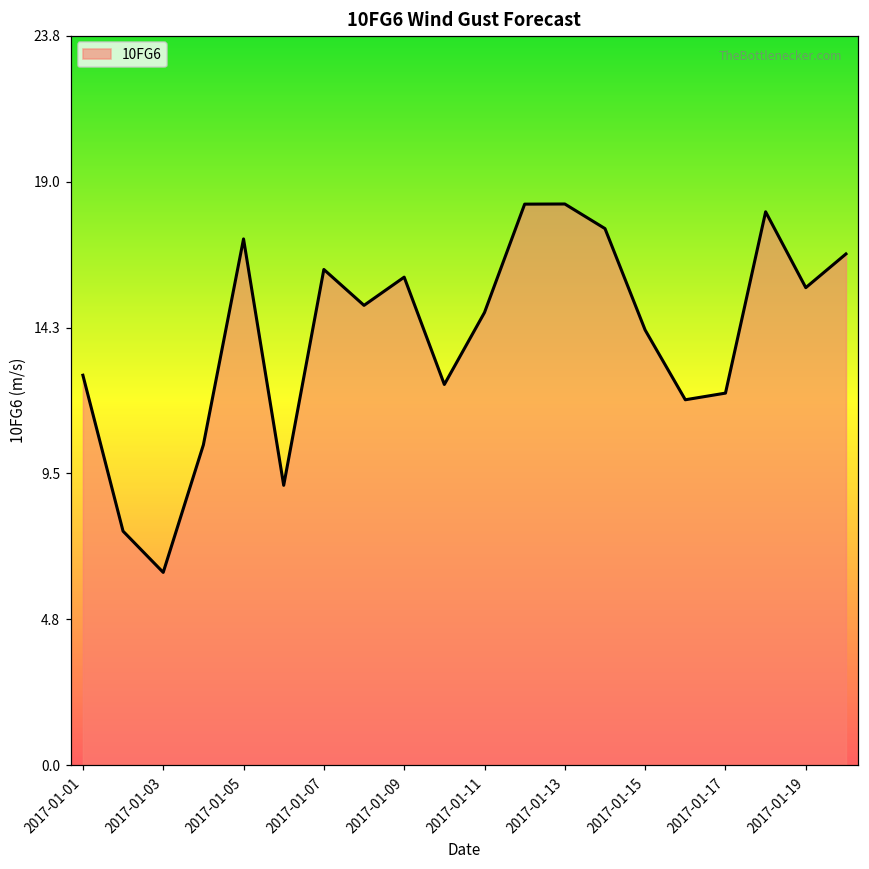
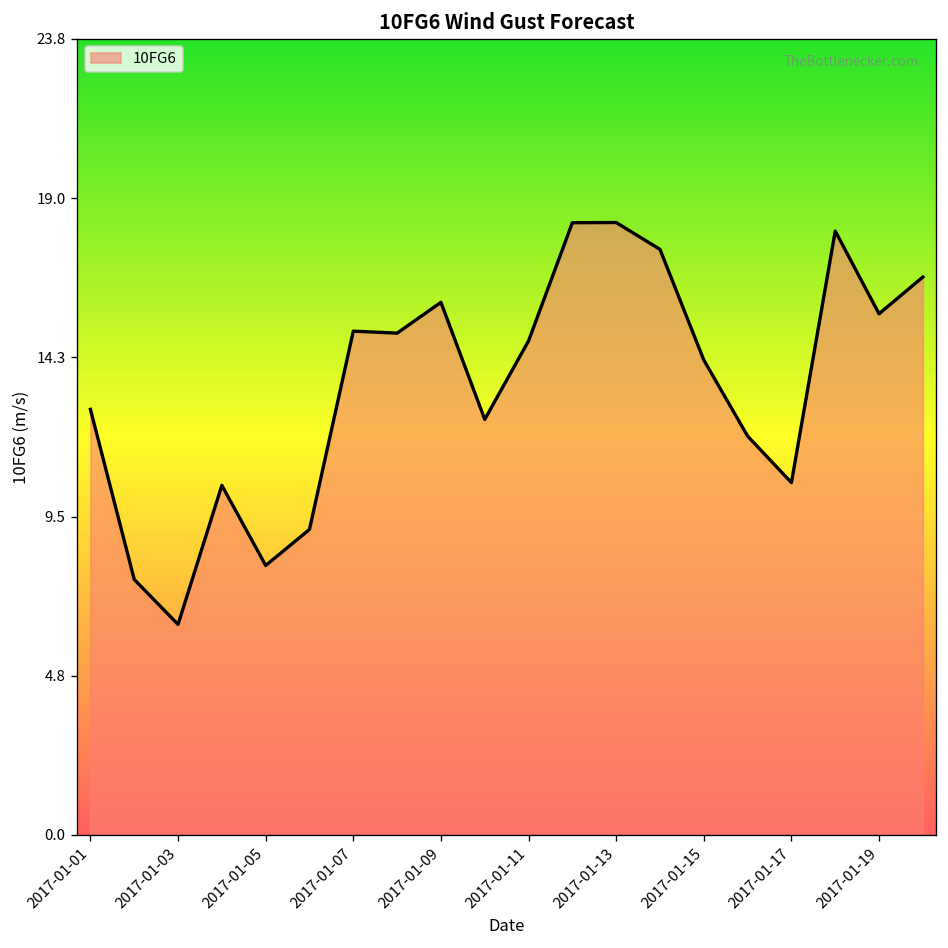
  {
    "2017-01-01": 12.7,
    "2017-01-03": 6.3,
-   "2017-01-05": 17.2,
-   "2017-01-07": 16.2,
+   "2017-01-05": 8.1,
+   "2017-01-07": 15.1,
    "2017-01-09": 15.9,
    "2017-01-11": 14.8,
    "2017-01-13": 18.3,
    "2017-01-15": 14.2,
-   "2017-01-17": 12.1,
+   "2017-01-17": 10.5,
    "2017-01-19": 15.6
  }
